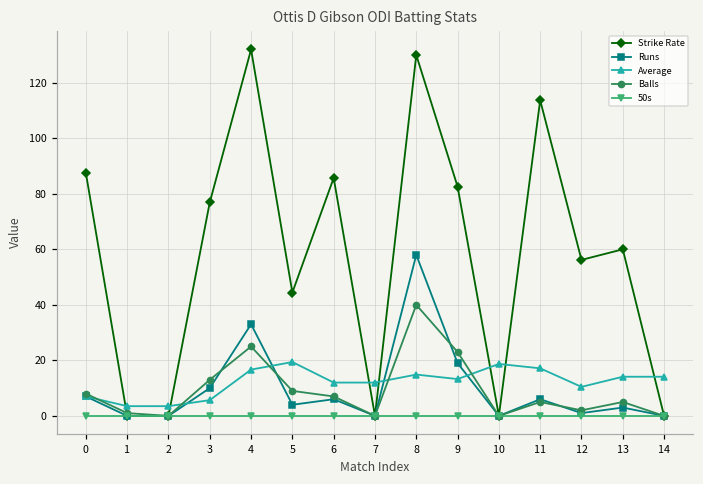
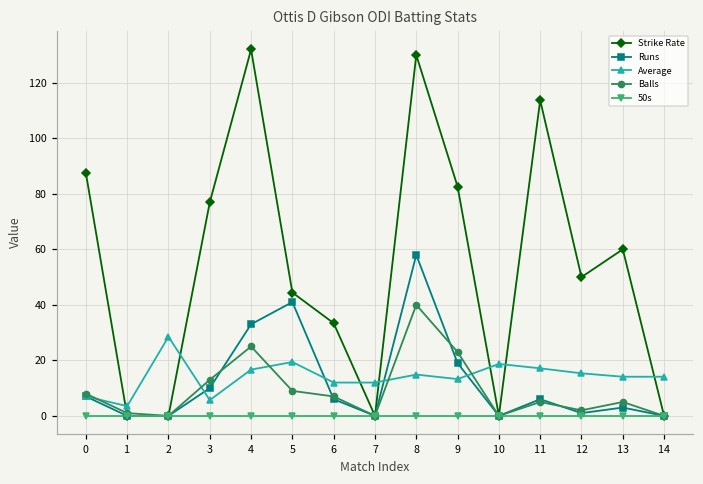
  {
    "Strike Rate": {
      "0": 88,
      "3": 77,
      "4": 132,
      "5": 44,
-     "6": 86,
+     "6": 33,
      "8": 130,
      "9": 83,
      "11": 114,
-     "12": 56,
+     "12": 50,
      "13": 60
    },
    "Runs": {
      "3": 10,
      "4": 33,
-     "5": 4,
+     "5": 41,
      "8": 58,
      "9": 19,
      "11": 6,
      "13": 3
    },
    "Average": {
      "1": 4,
-     "2": 4,
+     "2": 29,
      "3": 6,
      "4": 17,
      "5": 19,
      "6": 12,
      "7": 12,
      "8": 15,
      "9": 13,
      "10": 19,
      "11": 17,
-     "12": 10,
+     "12": 15,
      "13": 14,
      "14": 14
    }
  }
